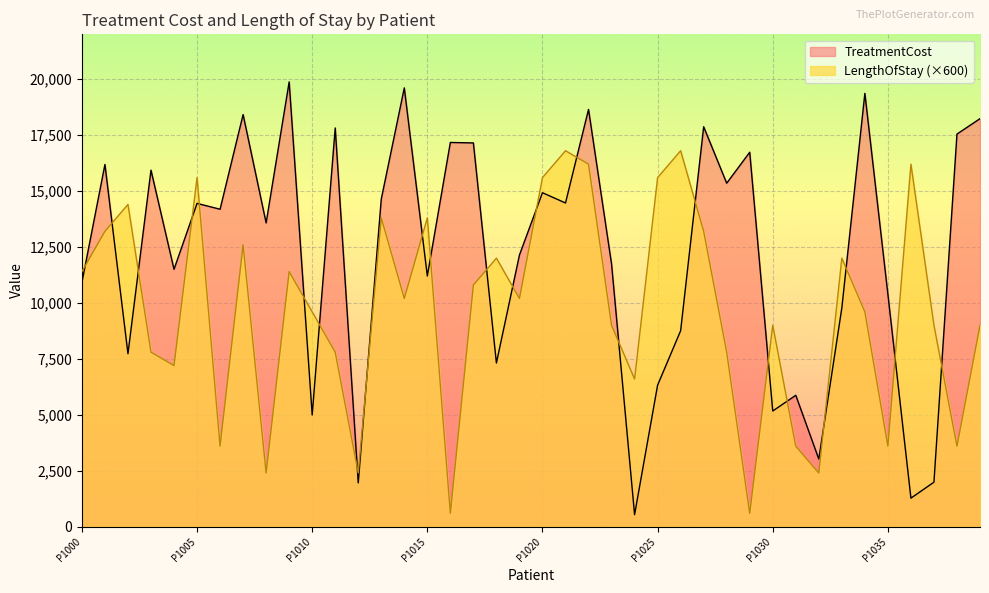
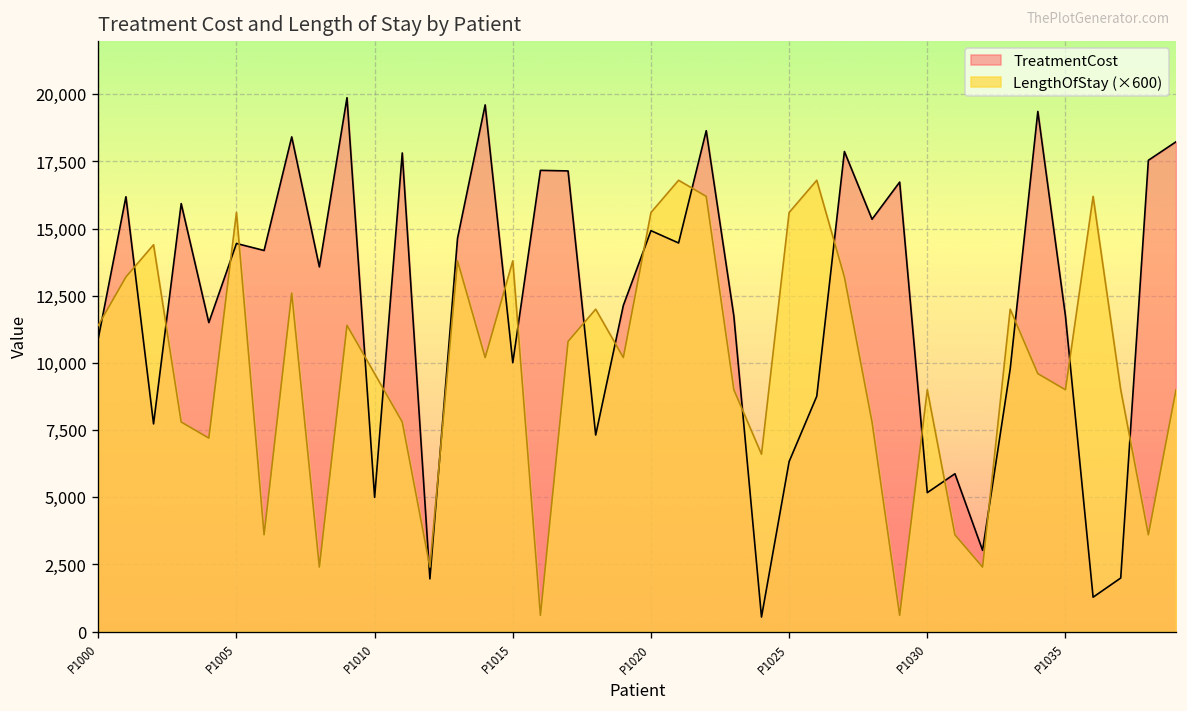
  {
    "TreatmentCost": {
      "P1000": "10,900",
      "P1005": "14,400",
      "P1010": "5,000",
-     "P1015": "11,200",
+     "P1015": "10,000",
      "P1020": "14,900",
      "P1025": "6,300",
      "P1030": "5,200",
-     "P1035": "10,400"
+     "P1035": "11,700"
    },
    "LengthOfStay (×600)": {
      "P1000": "11,400",
      "P1005": "15,600",
      "P1010": "9,600",
      "P1015": "13,800",
      "P1020": "15,600",
      "P1025": "15,600",
      "P1030": "9,000",
-     "P1035": "3,600"
+     "P1035": "9,000"
    }
  }
